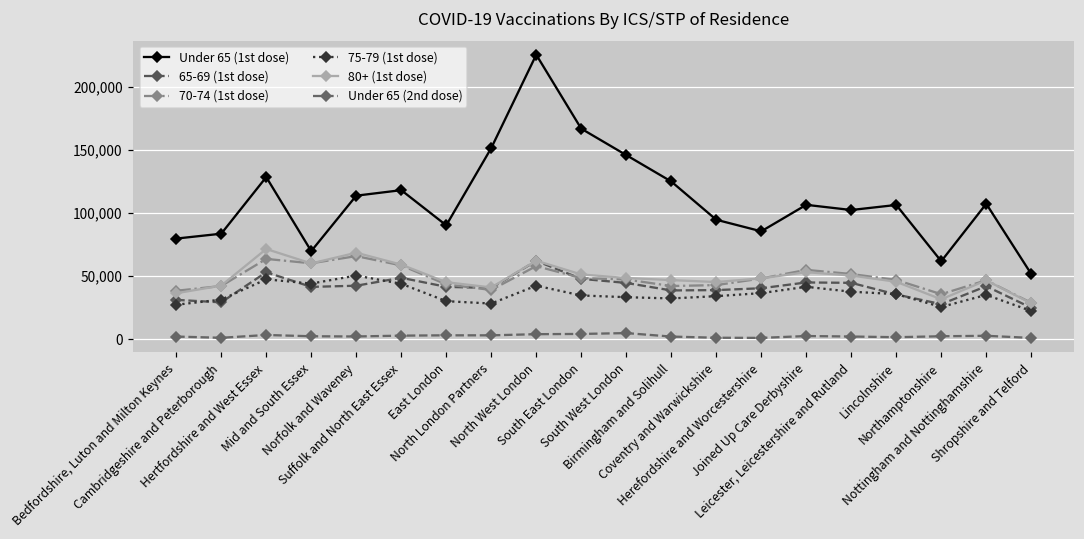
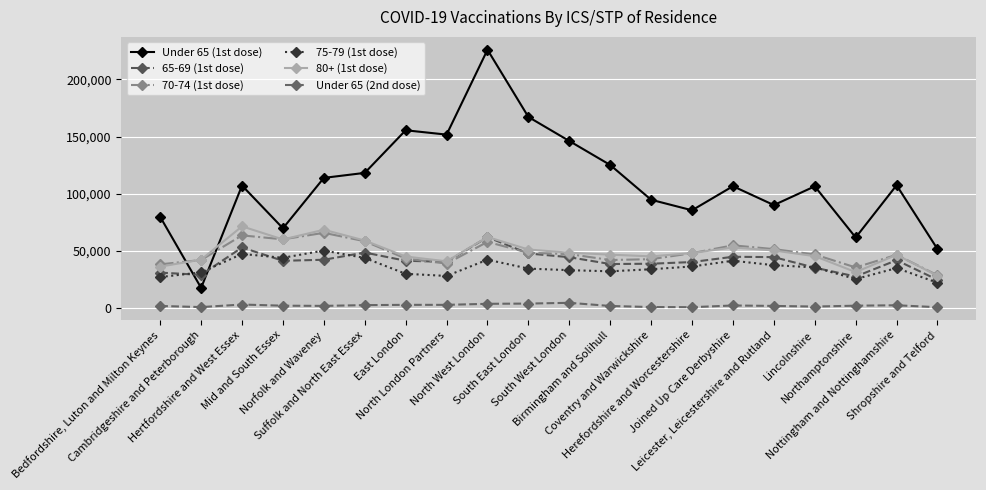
  {
    "Under 65 (1st dose)": {
      "Bedfordshire, Luton and Milton Keynes": "80,000",
-     "Cambridgeshire and Peterborough": "84,000",
-     "Hertfordshire and West Essex": "129,000",
+     "Cambridgeshire and Peterborough": "18,000",
+     "Hertfordshire and West Essex": "107,000",
      "Mid and South Essex": "70,000",
      "Norfolk and Waveney": "114,000",
      "Suffolk and North East Essex": "118,000",
-     "East London": "90,000",
+     "East London": "156,000",
      "North London Partners": "152,000",
      "North West London": "226,000",
      "South East London": "167,000",
      "South West London": "146,000",
      "Birmingham and Solihull": "125,000",
      "Coventry and Warwickshire": "95,000",
      "Herefordshire and Worcestershire": "86,000",
      "Joined Up Care Derbyshire": "107,000",
-     "Leicester, Leicestershire and Rutland": "103,000",
+     "Leicester, Leicestershire and Rutland": "90,000",
      "Lincolnshire": "107,000",
      "Northamptonshire": "62,000",
      "Nottingham and Nottinghamshire": "108,000",
      "Shropshire and Telford": "52,000"
    }
  }
